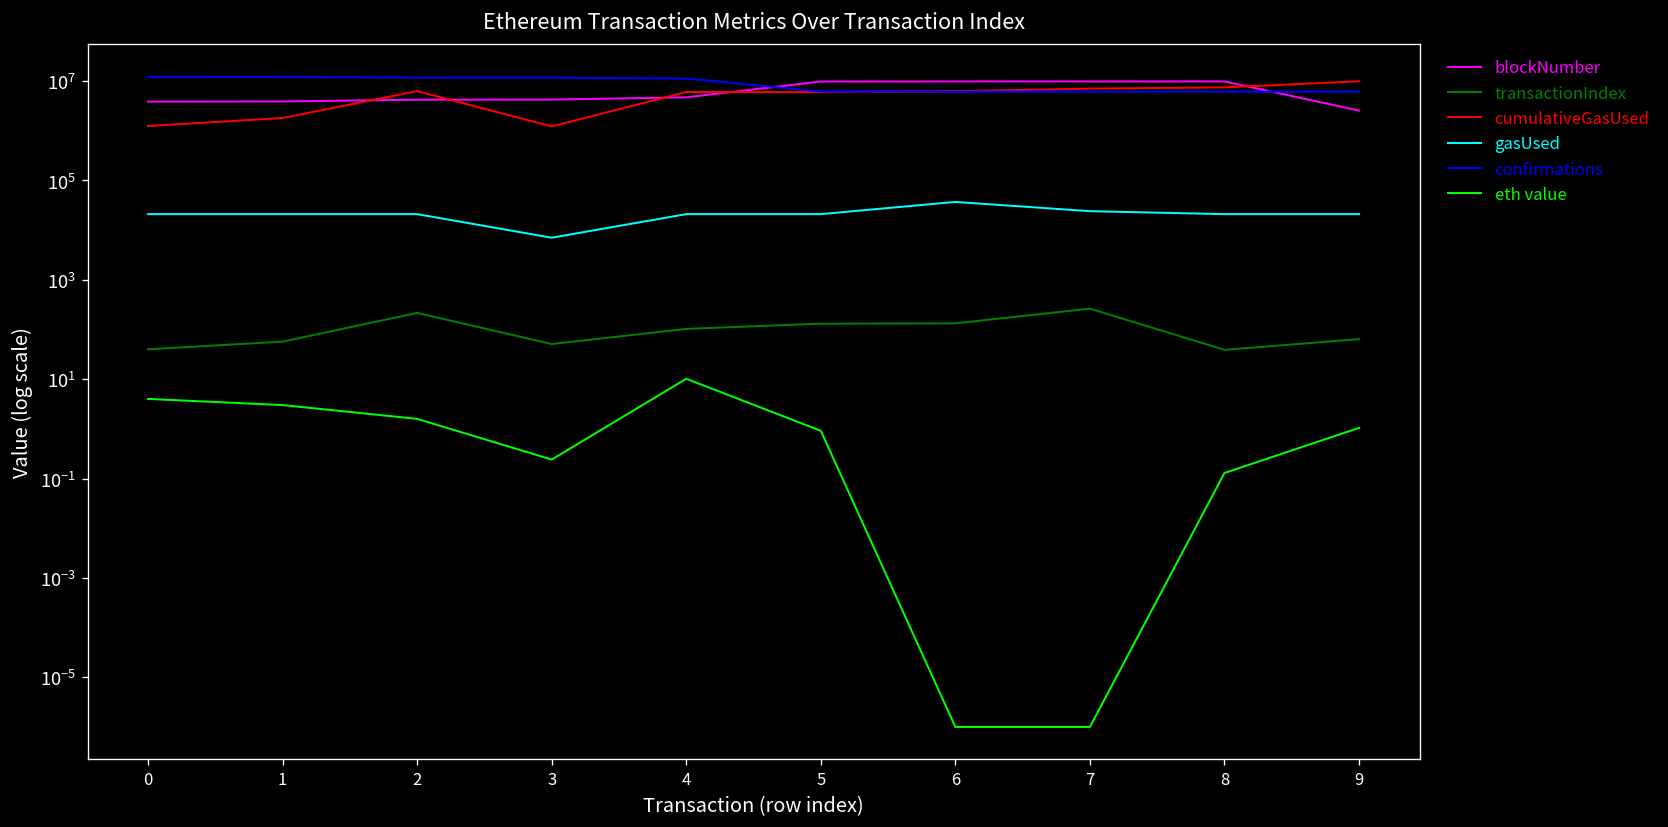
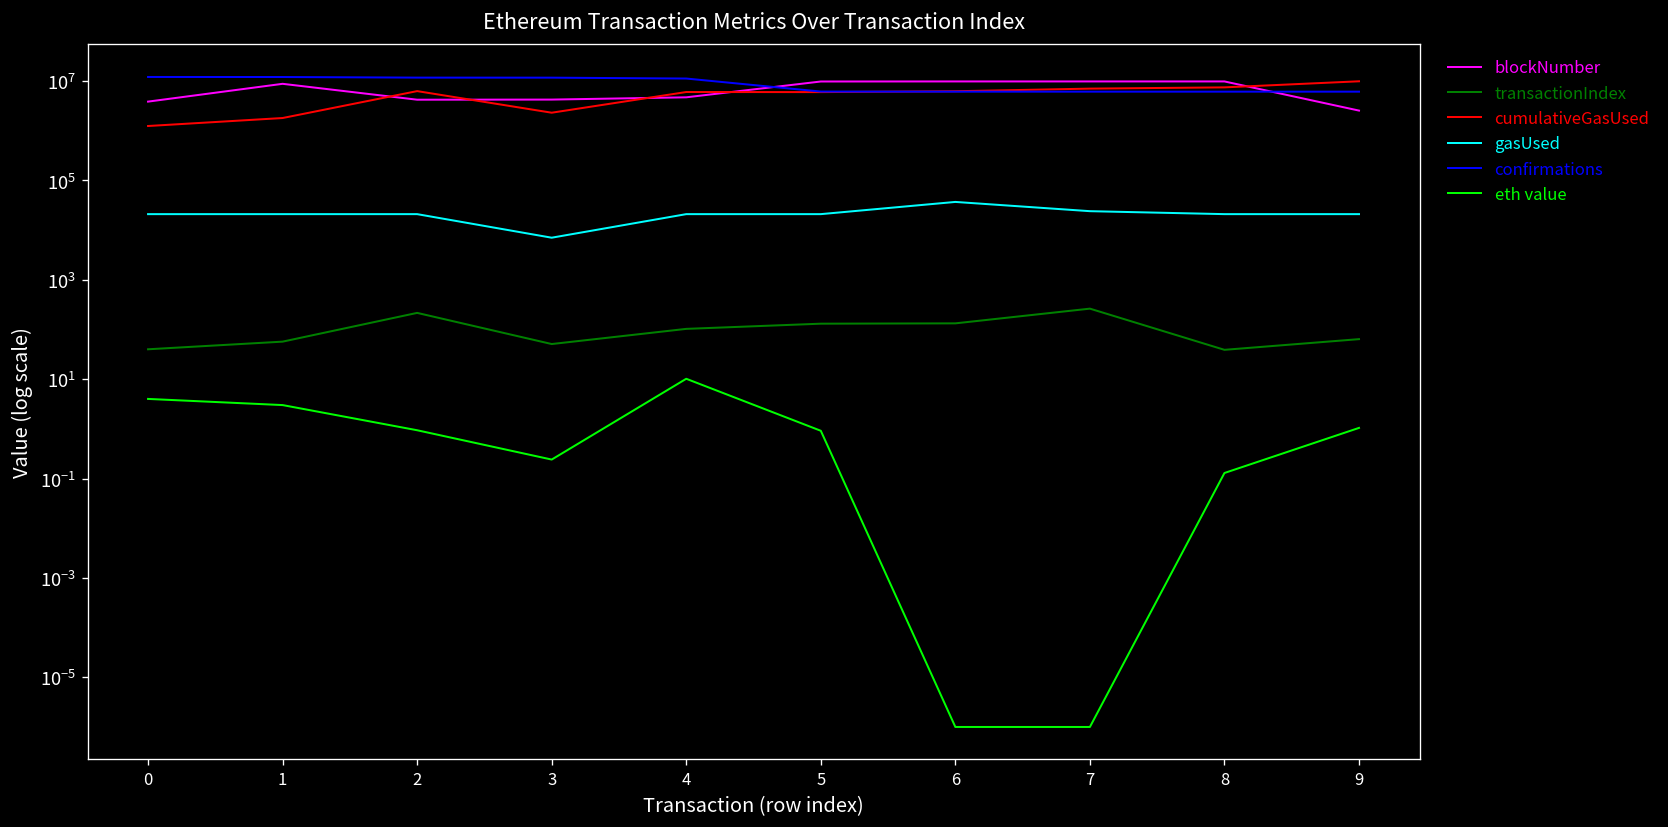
  {
    "blockNumber": {
      "0": 4000000,
-     "1": 4000000,
+     "1": 9000000,
      "2": 4000000,
      "3": 4000000,
      "4": 5000000,
      "5": 10000000,
      "6": 10000000,
      "7": 10000000,
      "8": 10000000,
      "9": 3000000
    },
    "transactionIndex": {
      "0": 40,
      "1": 60,
      "2": 200,
      "3": 50,
      "4": 100,
      "5": 130,
      "6": 130,
      "7": 300,
      "8": 40,
      "9": 60
    },
    "cumulativeGasUsed": {
      "0": 1200000,
      "1": 2000000,
      "2": 6000000,
-     "3": 1200000,
+     "3": 2000000,
      "4": 6000000,
      "8": 7000000,
      "9": 10000000
    },
    "gasUsed": {
      "0": 20000,
      "1": 20000,
      "2": 20000,
      "3": 7000,
      "4": 20000,
      "5": 20000,
      "6": 40000,
      "7": 20000,
      "8": 20000,
      "9": 20000
    },
    "confirmations": {
      "0": 12000000,
      "1": 12000000,
      "2": 12000000,
      "3": 12000000,
      "4": 11000000,
      "8": 6000000,
      "9": 6000000
    },
    "eth value": {
      "0": 4,
      "1": 3,
-     "2": 1.6,
+     "2": 0.9,
      "3": 0.2,
      "4": 10,
      "5": 0.9,
      "6": 0.0000010,
      "7": 0.0000010,
      "8": 0.13,
      "9": 1.0
    }
  }
